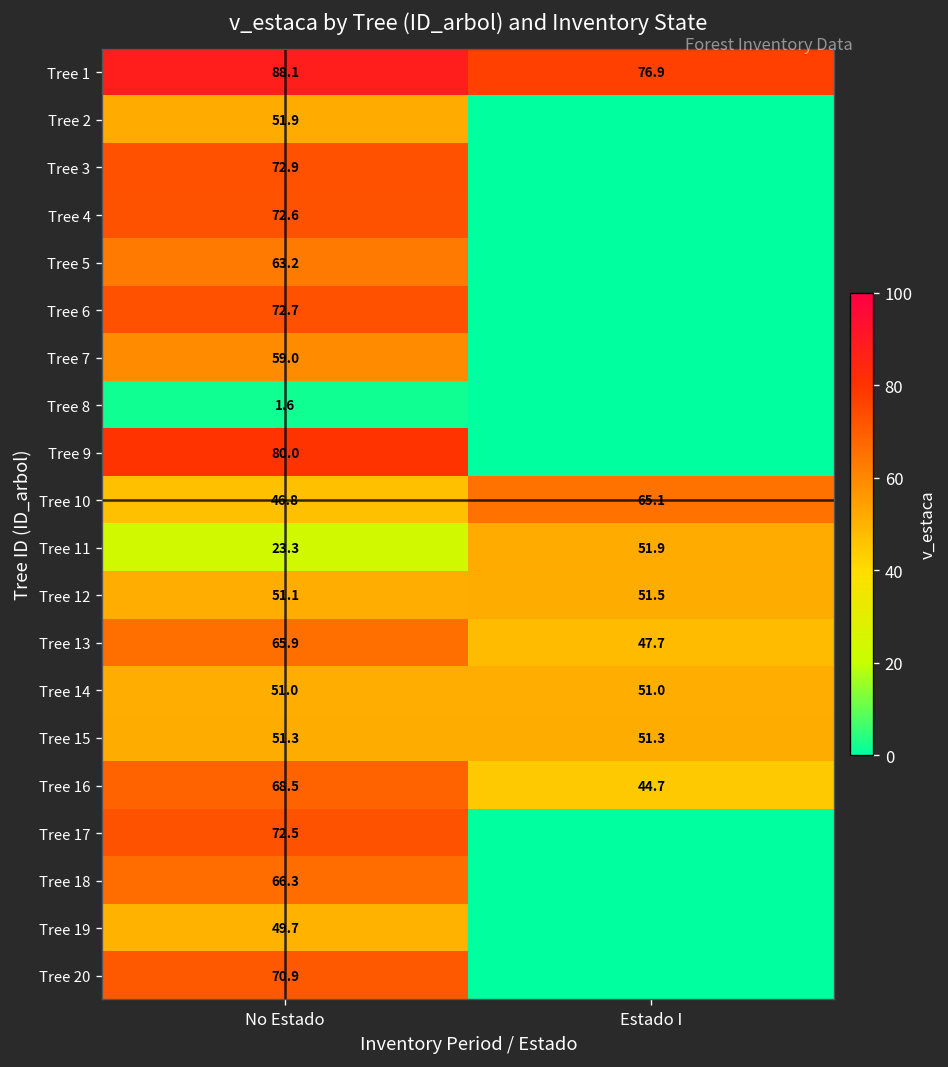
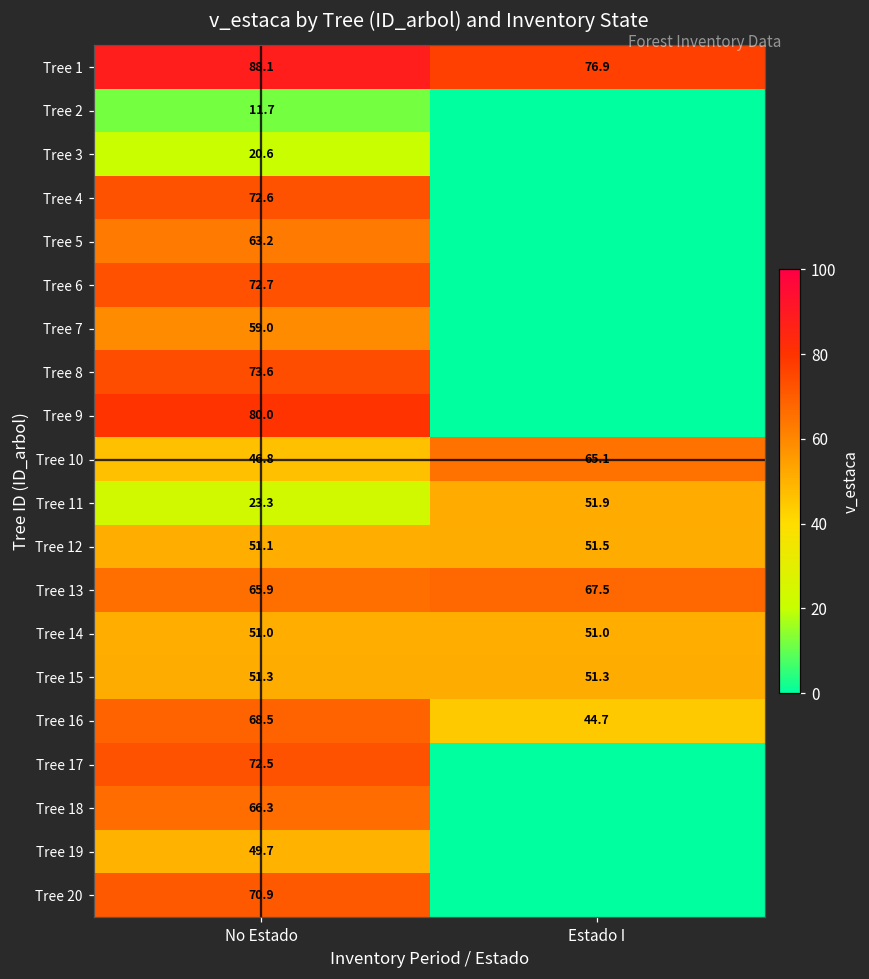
  {
    "Tree 1": {
      "No Estado": 88.1,
      "Estado I": 76.9
    },
    "Tree 2": {
-     "No Estado": 51.9
+     "No Estado": 11.7
    },
    "Tree 3": {
-     "No Estado": 72.9
+     "No Estado": 20.6
    },
    "Tree 4": {
      "No Estado": 72.6
    },
    "Tree 5": {
      "No Estado": 63.2
    },
    "Tree 6": {
      "No Estado": 72.7
    },
    "Tree 7": {
      "No Estado": 59.0
    },
    "Tree 8": {
-     "No Estado": 1.6
+     "No Estado": 73.6
    },
    "Tree 9": {
      "No Estado": 80.0
    },
    "Tree 10": {
      "No Estado": 46.8,
      "Estado I": 65.1
    },
    "Tree 11": {
      "No Estado": 23.3,
      "Estado I": 51.9
    },
    "Tree 12": {
      "No Estado": 51.1,
      "Estado I": 51.5
    },
    "Tree 13": {
      "No Estado": 65.9,
-     "Estado I": 47.7
+     "Estado I": 67.5
    },
    "Tree 14": {
      "No Estado": 51.0,
      "Estado I": 51.0
    },
    "Tree 15": {
      "No Estado": 51.3,
      "Estado I": 51.3
    },
    "Tree 16": {
      "No Estado": 68.5,
      "Estado I": 44.7
    },
    "Tree 17": {
      "No Estado": 72.5
    },
    "Tree 18": {
      "No Estado": 66.3
    },
    "Tree 19": {
      "No Estado": 49.7
    },
    "Tree 20": {
      "No Estado": 70.9
    }
  }
